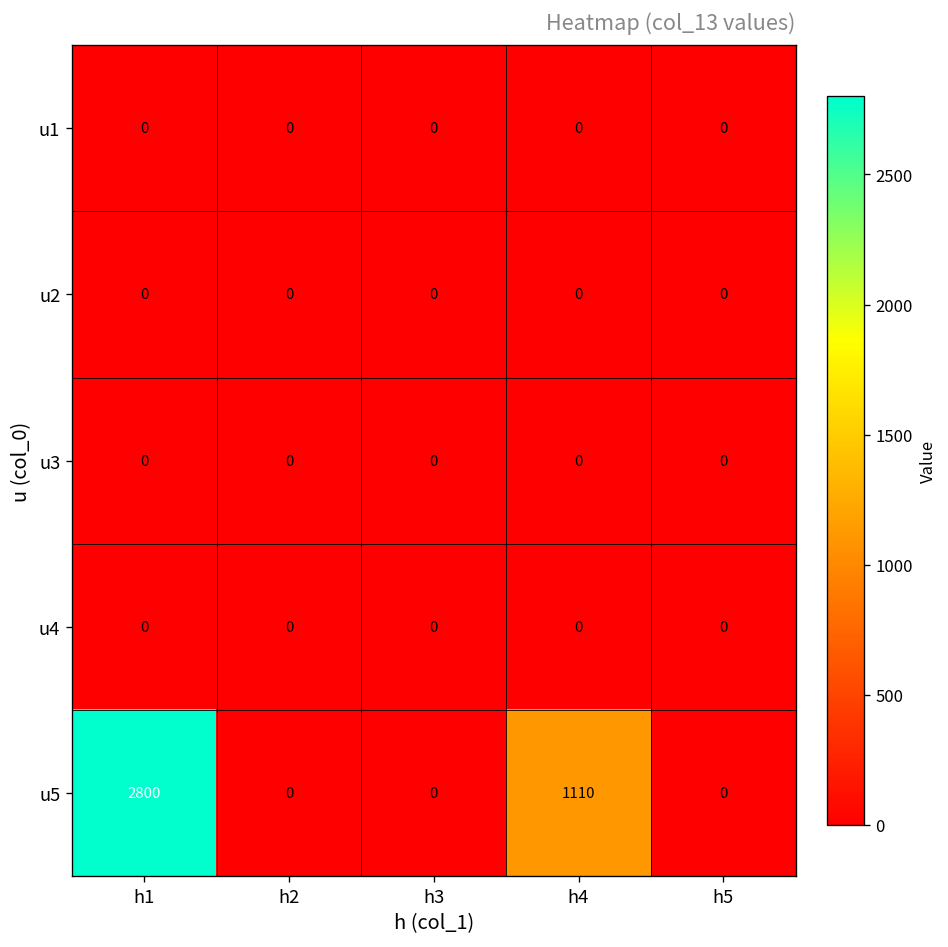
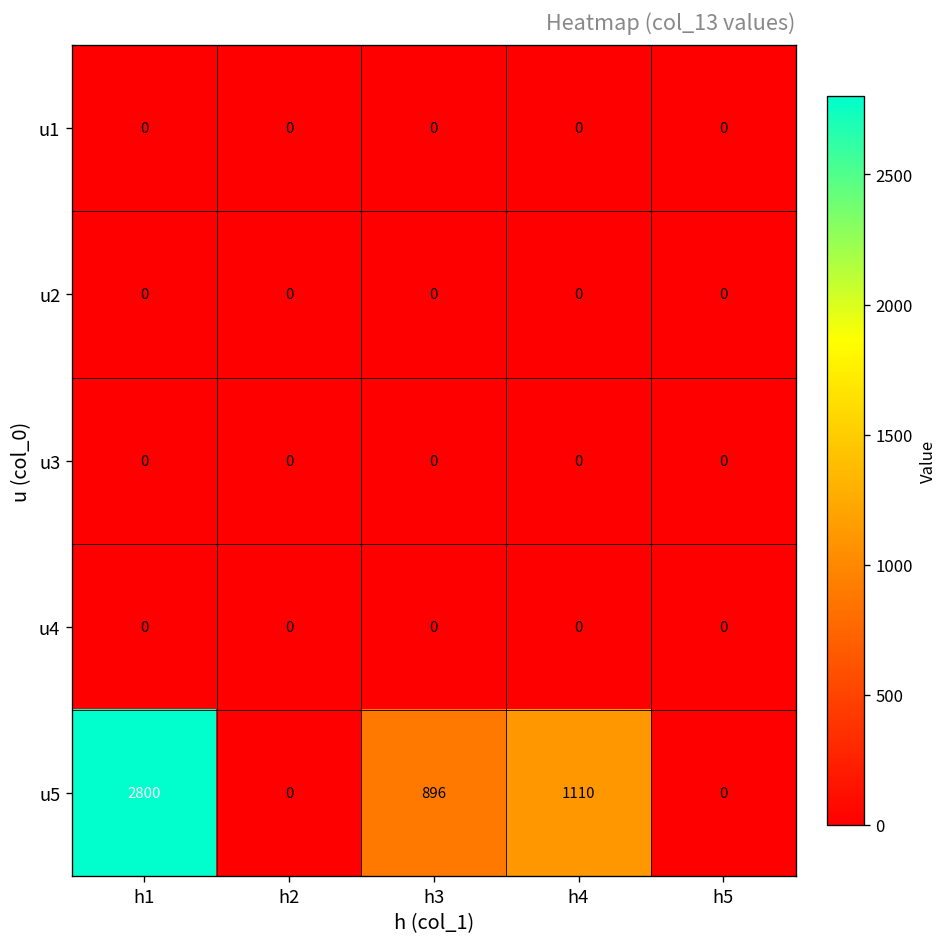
  {
    "u1": {
      "h1": 0,
      "h2": 0,
      "h3": 0,
      "h4": 0,
      "h5": 0
    },
    "u2": {
      "h1": 0,
      "h2": 0,
      "h3": 0,
      "h4": 0,
      "h5": 0
    },
    "u3": {
      "h1": 0,
      "h2": 0,
      "h3": 0,
      "h4": 0,
      "h5": 0
    },
    "u4": {
      "h1": 0,
      "h2": 0,
      "h3": 0,
      "h4": 0,
      "h5": 0
    },
    "u5": {
      "h1": 2800,
      "h2": 0,
-     "h3": 0,
+     "h3": 896,
      "h4": 1110,
      "h5": 0
    }
  }
